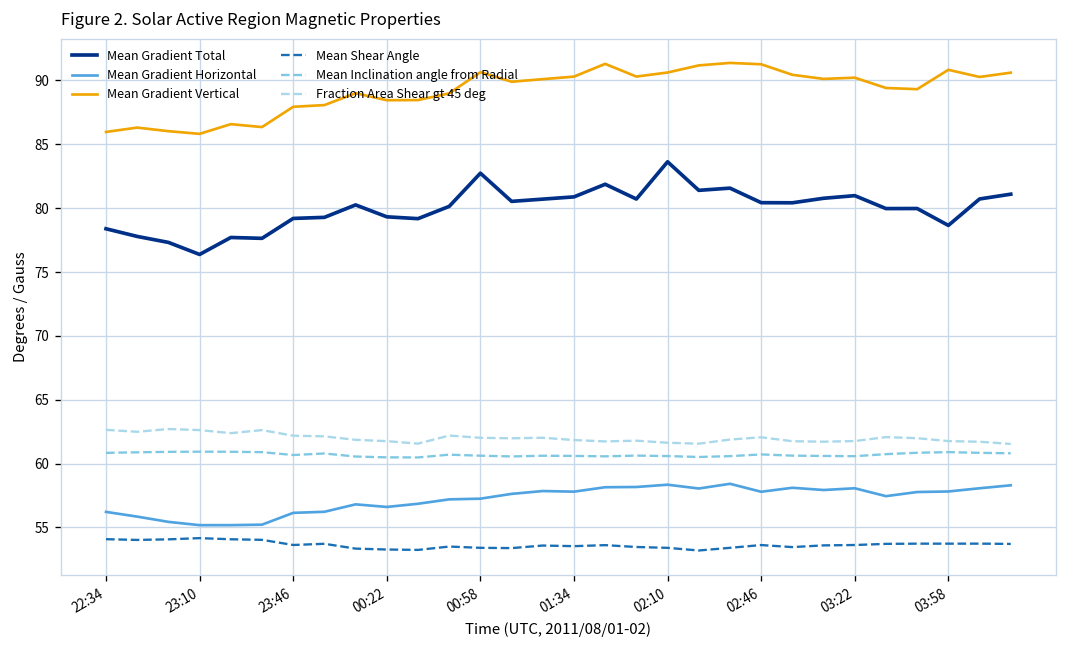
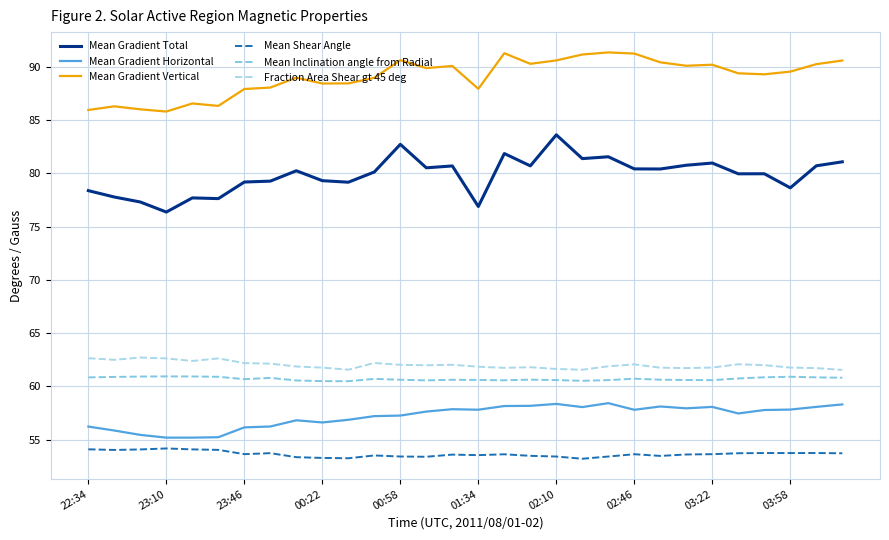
  {
    "Mean Gradient Total": {
      "22:34": 78.4,
      "23:10": 76.4,
      "23:46": 79.2,
      "00:22": 79.3,
      "00:58": 82.7,
-     "01:34": 80.9,
+     "01:34": 76.9,
      "02:10": 83.6,
      "02:46": 80.4,
      "03:22": 81.0,
      "03:58": 78.6
    },
    "Mean Gradient Vertical": {
      "22:34": 86.0,
      "23:10": 85.8,
      "23:46": 87.9,
      "00:22": 88.5,
      "00:58": 90.6,
-     "01:34": 90.3,
+     "01:34": 88.0,
      "02:10": 90.6,
      "02:46": 91.3,
      "03:22": 90.2,
-     "03:58": 90.8
+     "03:58": 89.6
    },
    "Mean Shear Angle": {
      "22:34": 54.1,
      "23:10": 54.2,
      "23:46": 53.6,
      "00:22": 53.3,
      "00:58": 53.4,
      "01:34": 53.5,
      "02:10": 53.4,
      "02:46": 53.6,
      "03:22": 53.6,
      "03:58": 53.7
    }
  }
